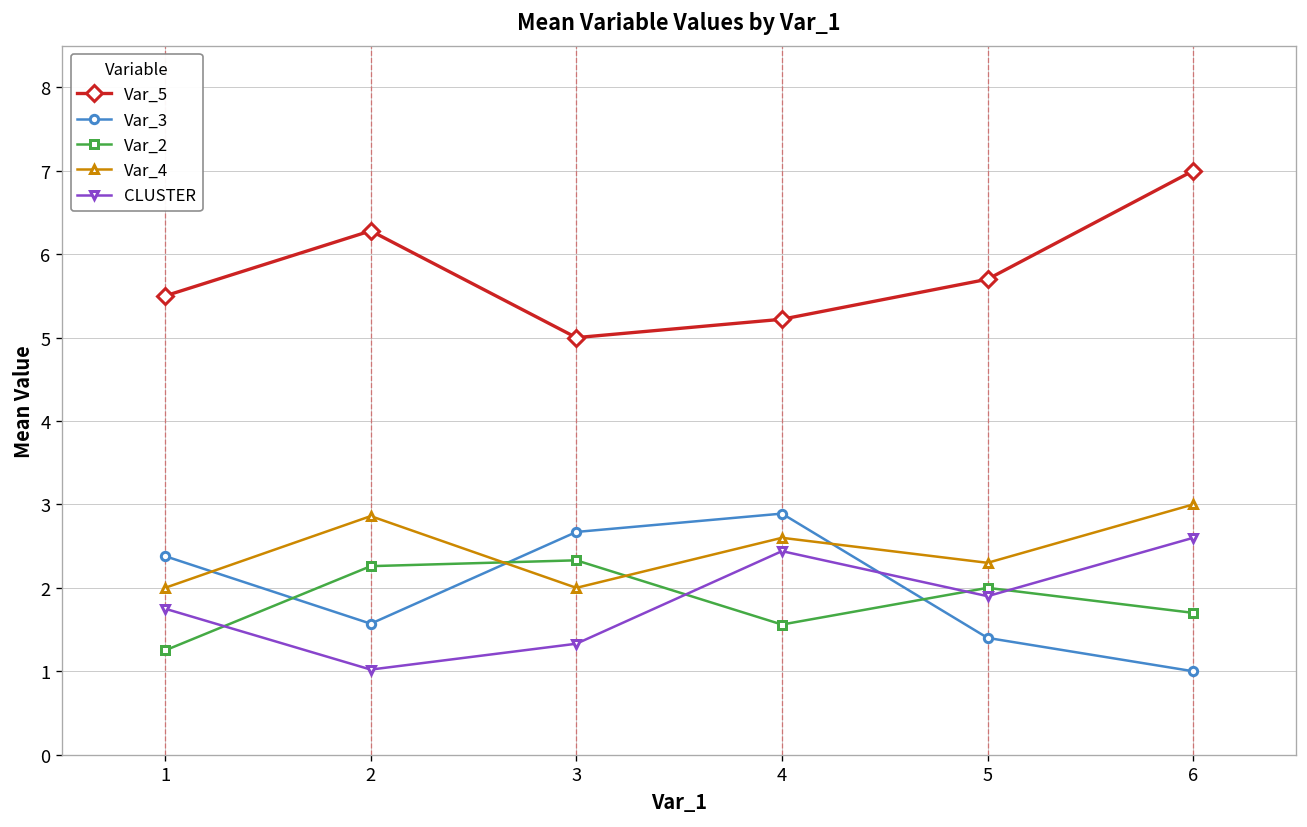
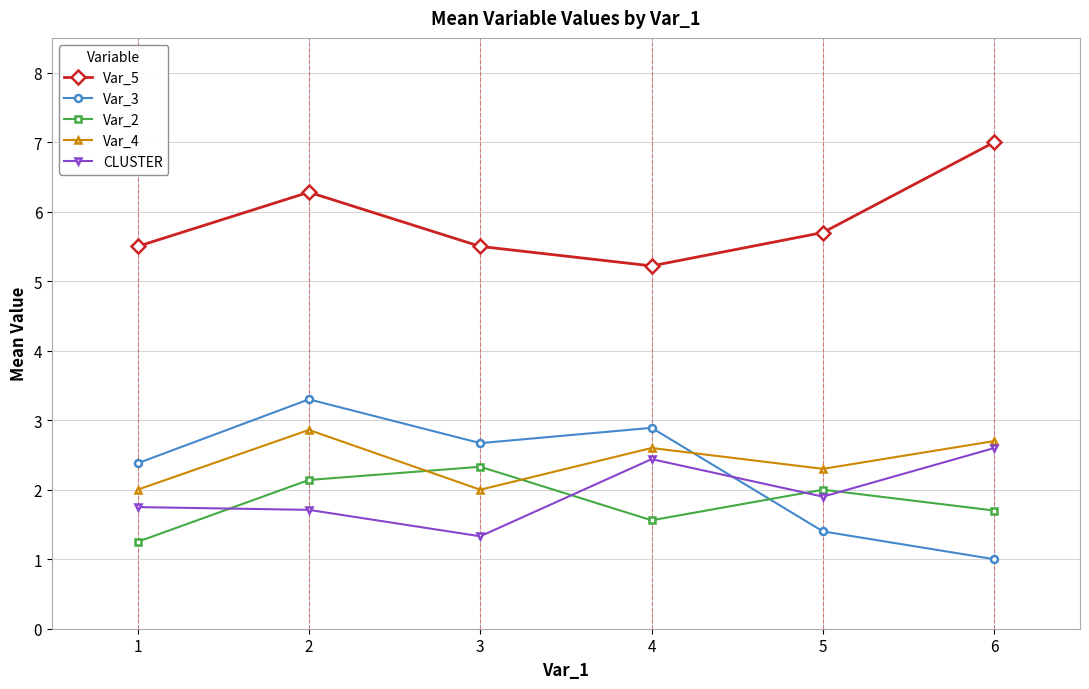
  {
    "Var_5": {
      "1": 5.5,
      "2": 6.3,
-     "3": 5.0,
+     "3": 5.5,
      "4": 5.2,
      "5": 5.7,
      "6": 7.0
    },
    "Var_3": {
      "1": 2.4,
-     "2": 1.6,
+     "2": 3.3,
      "3": 2.7,
      "4": 2.9,
      "5": 1.4,
      "6": 1.0
    },
    "Var_2": {
      "1": 1.3,
-     "2": 2.3,
+     "2": 2.1,
      "3": 2.3,
      "4": 1.6,
      "5": 2.0,
      "6": 1.7
    },
    "Var_4": {
      "1": 2.0,
      "2": 2.9,
      "3": 2.0,
      "4": 2.6,
      "5": 2.3,
-     "6": 3.0
+     "6": 2.7
    },
    "CLUSTER": {
      "1": 1.8,
-     "2": 1.0,
+     "2": 1.7,
      "3": 1.3,
      "4": 2.4,
      "5": 1.9,
      "6": 2.6
    }
  }
